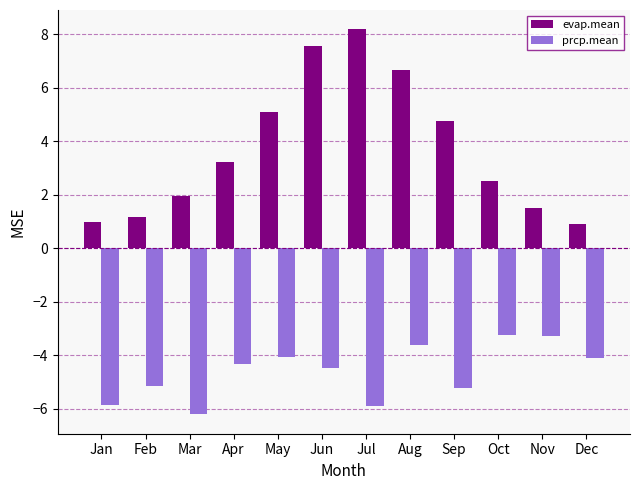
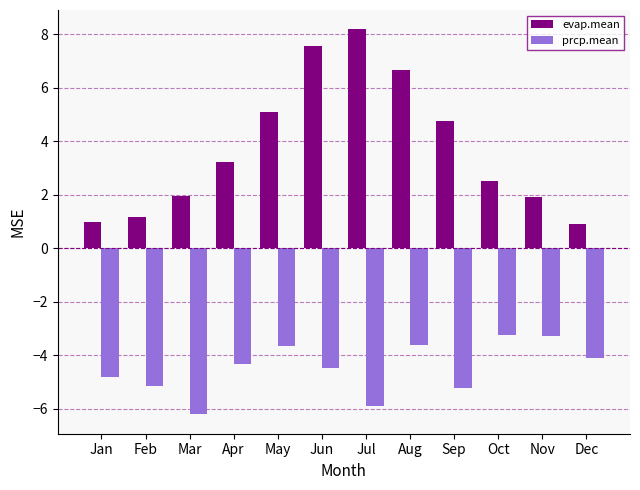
  {
    "evap.mean": {
      "Jan": 1.0,
      "Feb": 1.2,
      "Mar": 2.0,
      "Apr": 3.2,
      "May": 5.1,
      "Jun": 7.6,
      "Jul": 8.2,
      "Aug": 6.6,
      "Sep": 4.8,
      "Oct": 2.5,
-     "Nov": 1.5,
+     "Nov": 1.9,
      "Dec": 0.9
    },
    "prcp.mean": {
-     "Jan": -5.9,
+     "Jan": -4.8,
      "Feb": -5.2,
      "Mar": -6.2,
      "Apr": -4.3,
-     "May": -4.1,
+     "May": -3.7,
      "Jun": -4.5,
      "Jul": -5.9,
      "Aug": -3.6,
      "Sep": -5.2,
      "Oct": -3.2,
      "Nov": -3.3,
      "Dec": -4.1
    }
  }
